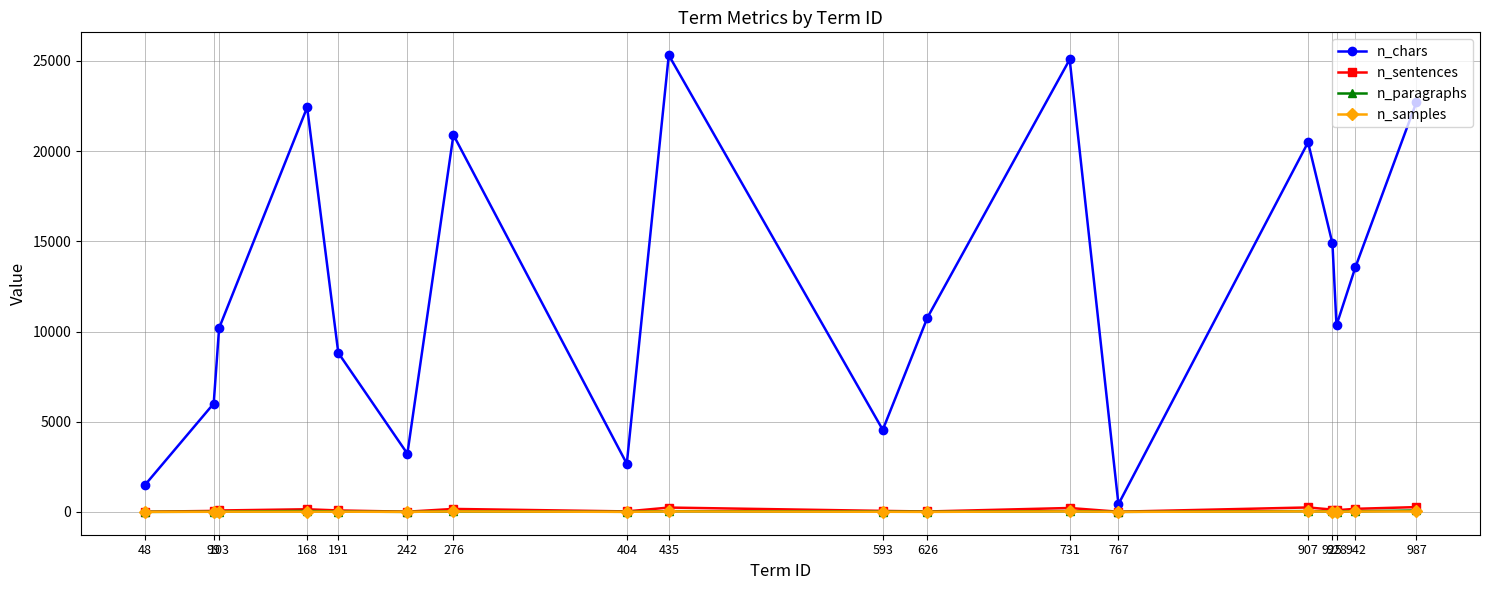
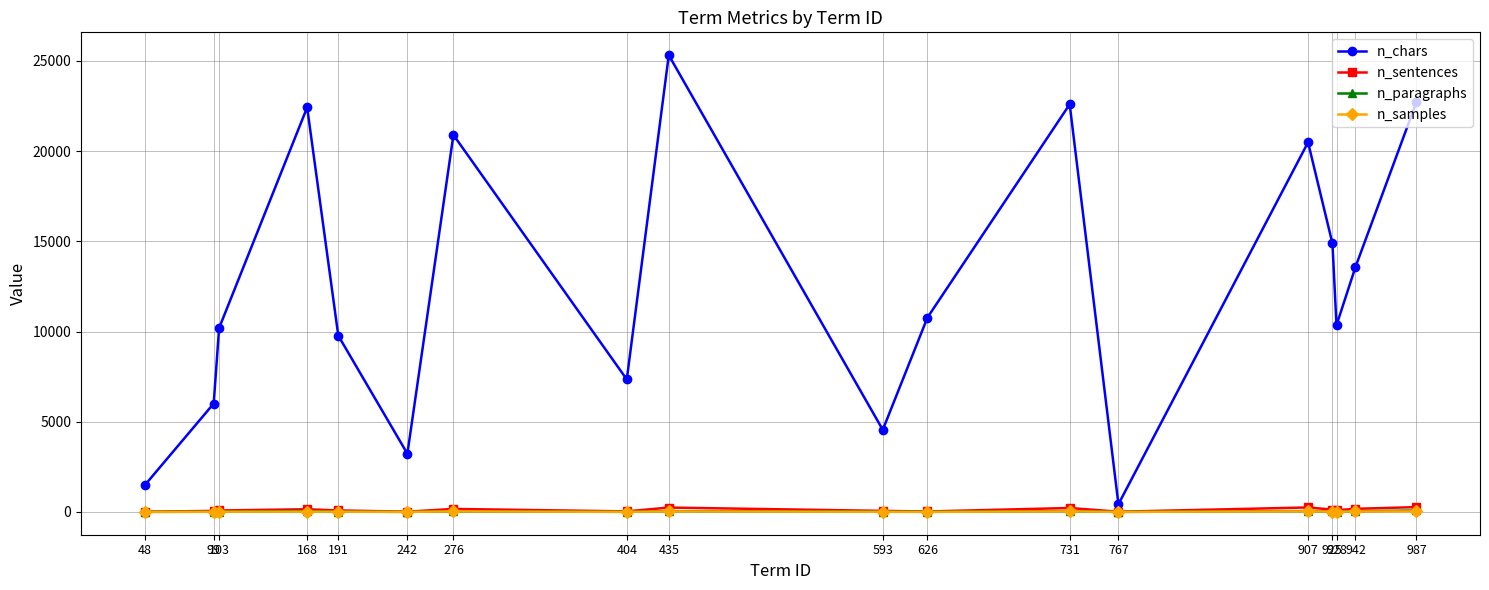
  {
    "n_chars": {
      "48": 1500,
      "168": 22400,
-     "191": 8800,
+     "191": 9800,
      "242": 3200,
      "276": 20900,
-     "404": 2700,
+     "404": 7300,
      "435": 25300,
      "593": 4600,
      "626": 10800,
-     "731": 25100,
+     "731": 22600,
      "767": 400,
      "907": 20500,
      "942": 13600
    },
    "n_sentences": {
      "435": 200,
      "731": 200,
      "907": 200,
      "987": 300
    }
  }
